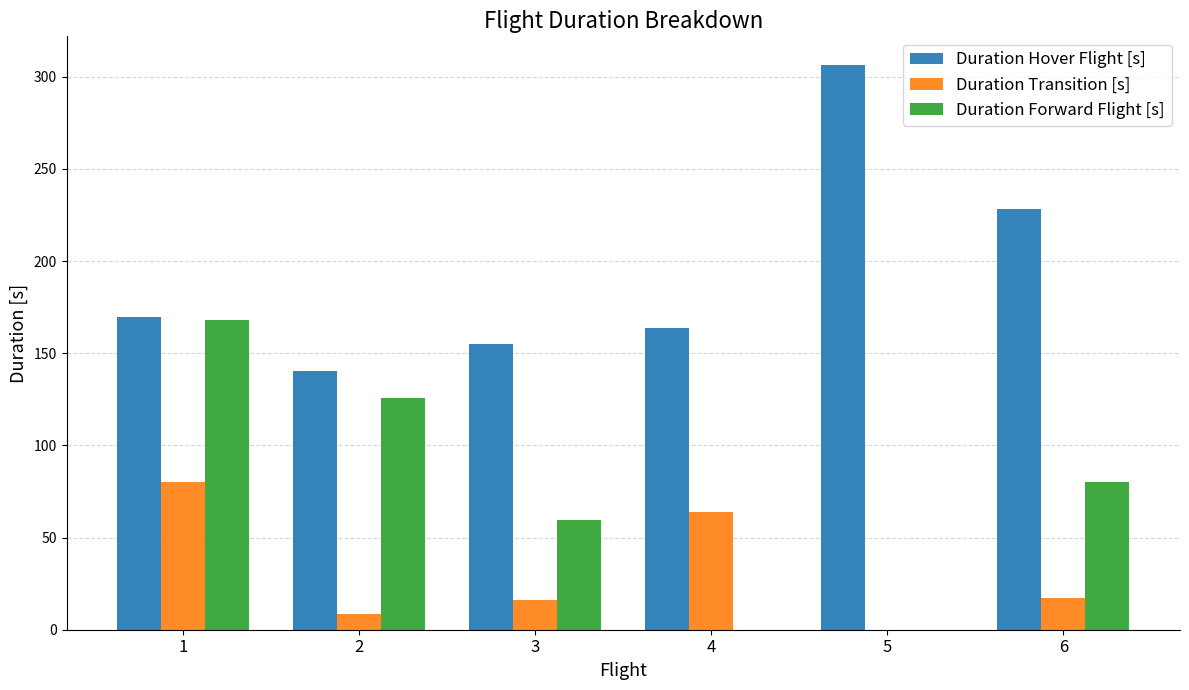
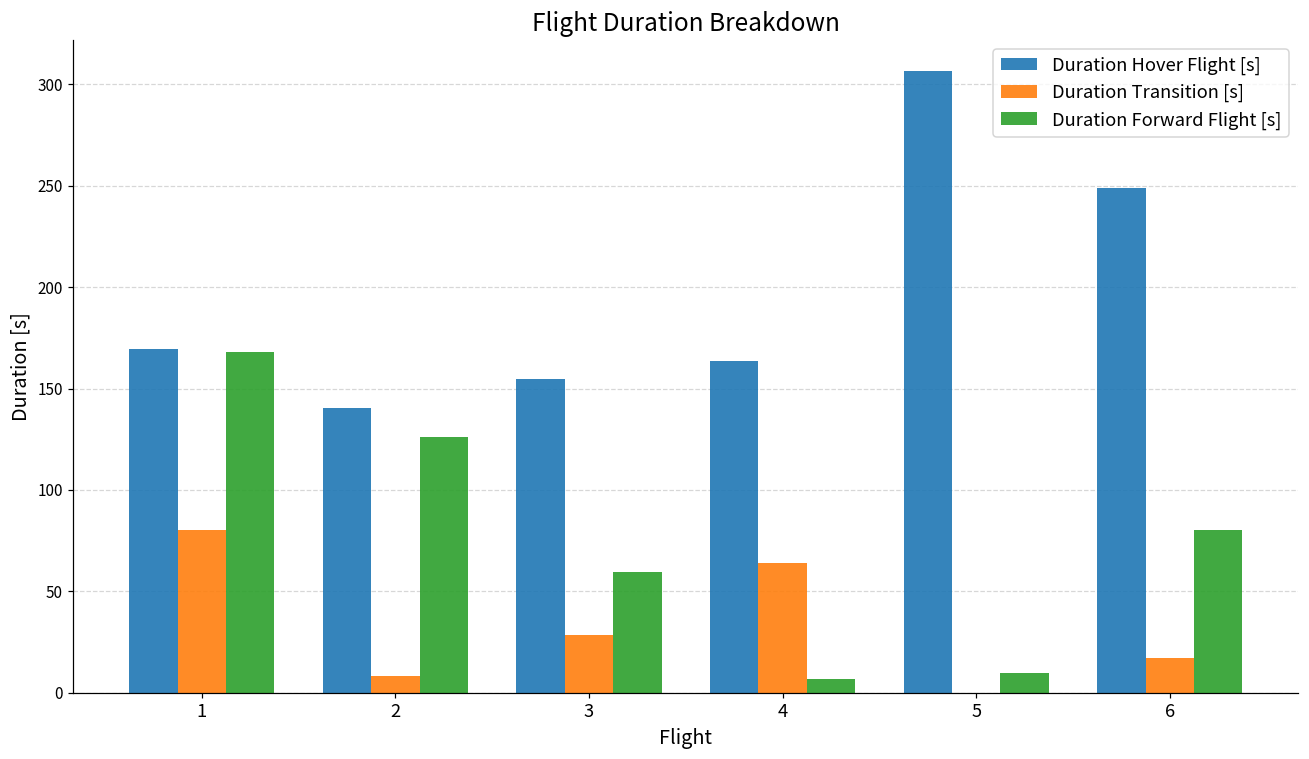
  {
    "Duration Hover Flight [s]": {
      "1": 169,
      "2": 140,
      "3": 155,
      "4": 164,
      "5": 307,
-     "6": 228
+     "6": 249
    },
    "Duration Transition [s]": {
      "1": 80,
      "2": 8,
-     "3": 16,
+     "3": 29,
      "4": 64,
      "5": 0,
      "6": 17
    },
    "Duration Forward Flight [s]": {
      "1": 168,
      "2": 126,
      "3": 60,
-     "4": 0,
-     "5": 0,
+     "4": 7,
+     "5": 10,
      "6": 80
    }
  }
